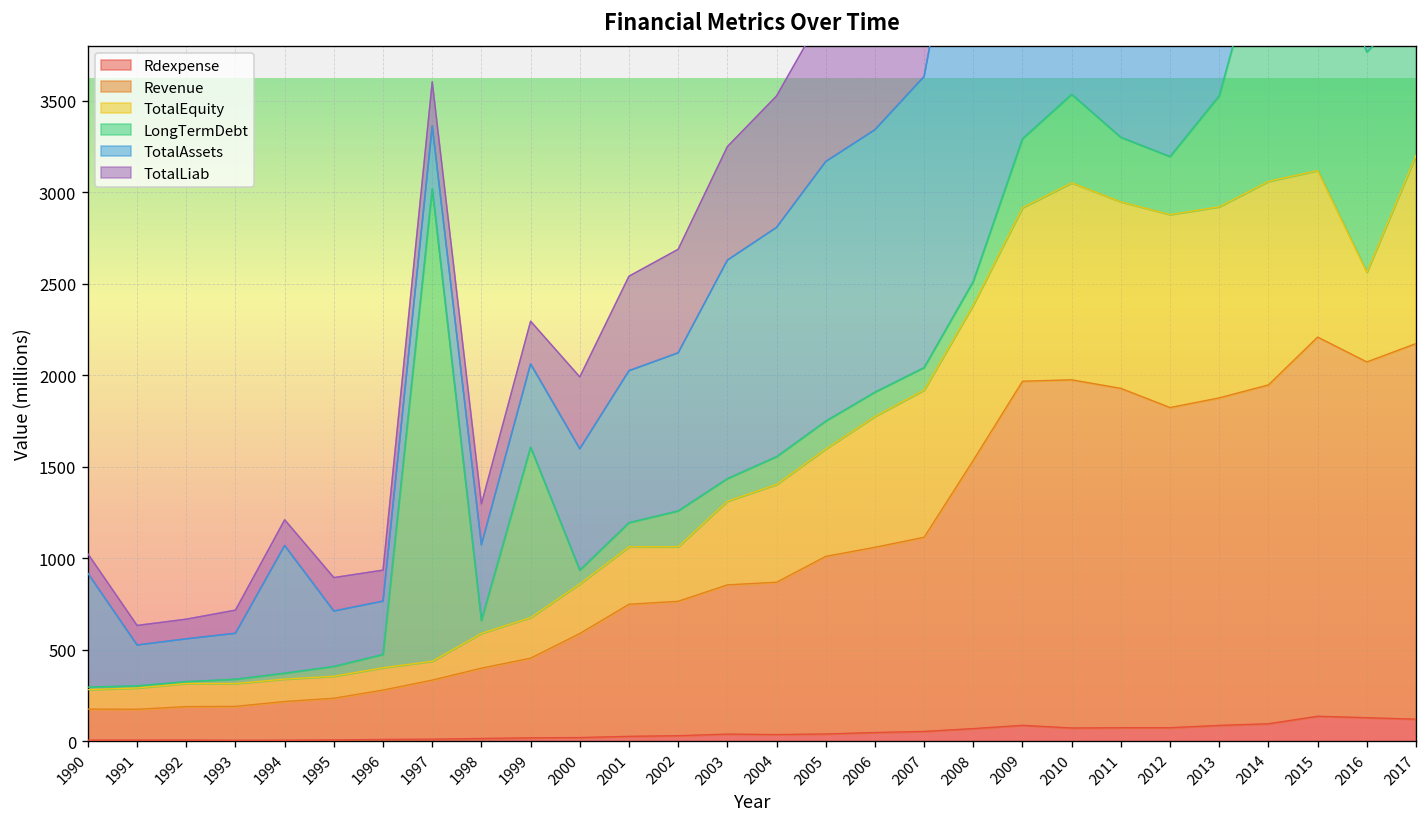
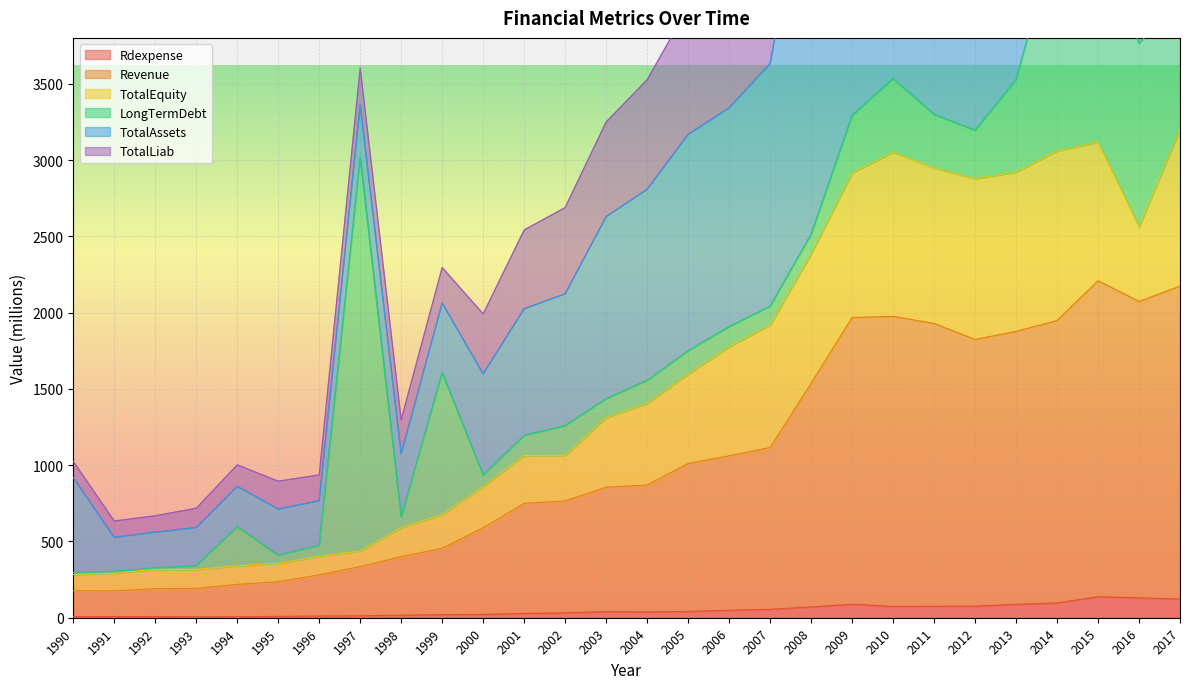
  {
    "LongTermDebt": {
      "1993": 20,
-     "1994": 30,
+     "1994": 260,
      "1995": 50,
      "1996": 70,
      "1997": 2580,
      "1998": 70,
      "1999": 930,
      "2000": 70,
      "2001": 130,
      "2002": 200,
      "2003": 120,
      "2004": 150,
      "2005": 150,
      "2006": 130,
      "2007": 120,
      "2008": 130,
      "2009": 380,
      "2010": 480,
      "2011": 350,
      "2012": 320,
      "2013": 610,
      "2016": 1200
    },
    "TotalAssets": {
      "1990": 620,
      "1991": 220,
      "1992": 230,
      "1993": 250,
-     "1994": 700,
+     "1994": 260,
      "1995": 300,
      "1996": 290,
      "1997": 340,
      "1998": 410,
      "1999": 460,
      "2000": 660,
      "2001": 830,
      "2002": 860,
      "2003": 1190,
      "2004": 1250,
      "2005": 1420,
      "2006": 1430,
      "2007": 1590
    },
    "TotalLiab": {
      "1990": 110,
      "1991": 110,
      "1992": 110,
      "1993": 130,
      "1994": 140,
      "1995": 180,
      "1996": 170,
      "1997": 240,
      "1998": 220,
      "1999": 230,
      "2000": 390,
      "2001": 520,
      "2002": 570,
      "2003": 620,
      "2004": 720
    }
  }
